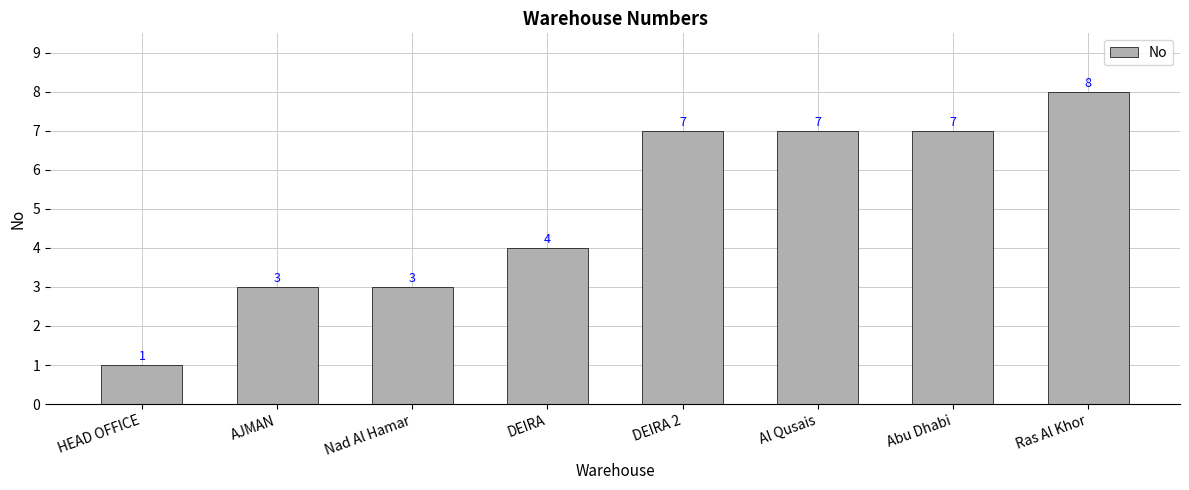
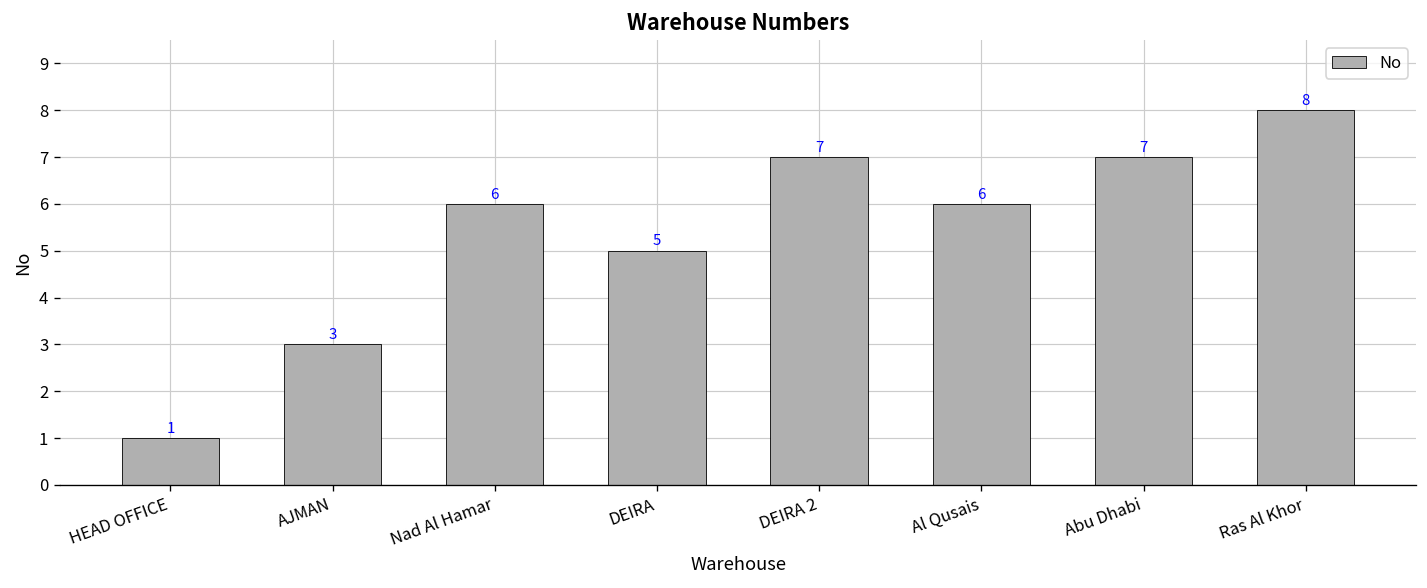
  {
    "HEAD OFFICE": 1,
    "AJMAN": 3,
-   "Nad Al Hamar": 3,
-   "DEIRA": 4,
+   "Nad Al Hamar": 6,
+   "DEIRA": 5,
    "DEIRA 2": 7,
-   "Al Qusais": 7,
+   "Al Qusais": 6,
    "Abu Dhabi": 7,
    "Ras Al Khor": 8
  }
